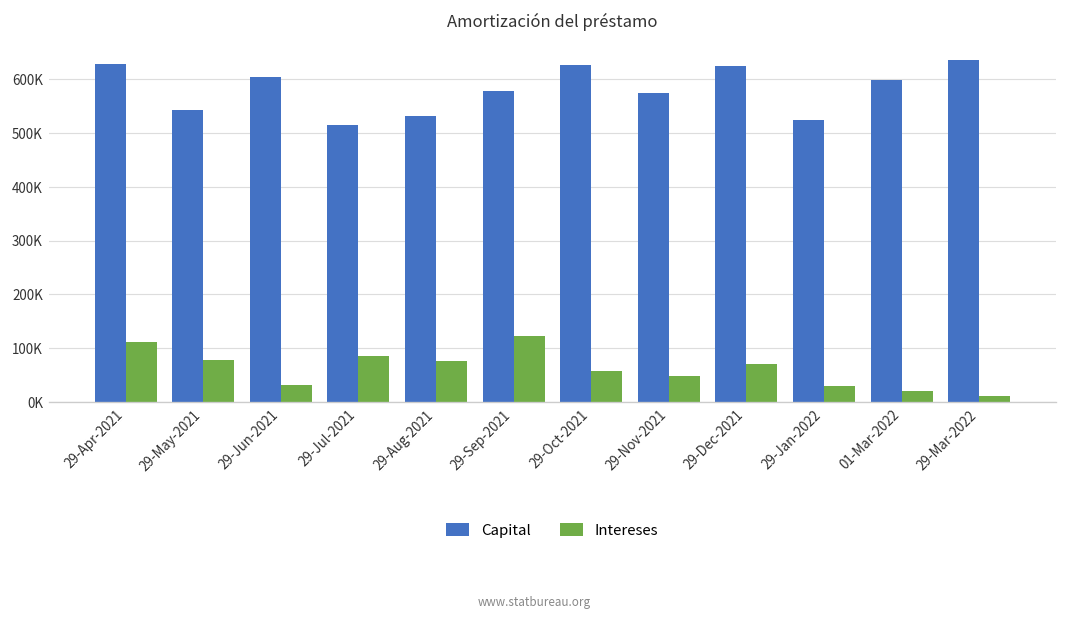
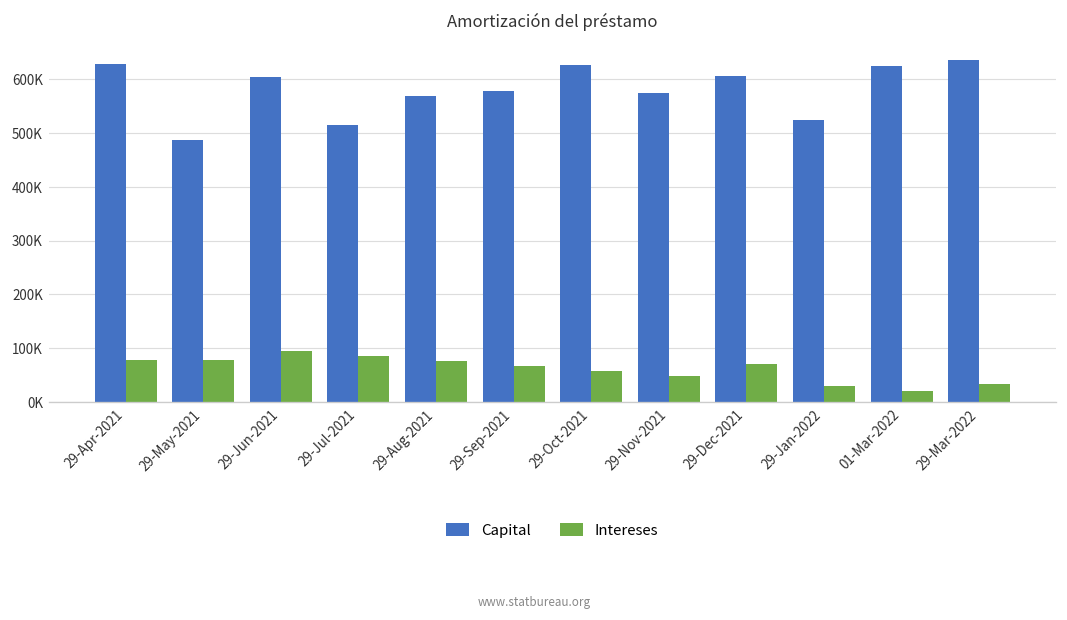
  {
    "Capital": {
      "29-Apr-2021": 630000,
-     "29-May-2021": 540000,
+     "29-May-2021": 490000,
      "29-Jun-2021": 600000,
      "29-Jul-2021": 520000,
-     "29-Aug-2021": 530000,
+     "29-Aug-2021": 570000,
      "29-Sep-2021": 580000,
      "29-Oct-2021": 630000,
      "29-Nov-2021": 570000,
-     "29-Dec-2021": 620000,
+     "29-Dec-2021": 610000,
      "29-Jan-2022": 520000,
-     "01-Mar-2022": 600000,
+     "01-Mar-2022": 630000,
      "29-Mar-2022": 640000
    },
    "Intereses": {
-     "29-Apr-2021": 110000,
+     "29-Apr-2021": 80000,
      "29-May-2021": 80000,
-     "29-Jun-2021": 30000,
+     "29-Jun-2021": 90000,
      "29-Jul-2021": 90000,
      "29-Aug-2021": 80000,
-     "29-Sep-2021": 120000,
+     "29-Sep-2021": 70000,
      "29-Oct-2021": 60000,
      "29-Nov-2021": 50000,
      "29-Dec-2021": 70000,
      "29-Jan-2022": 30000,
      "01-Mar-2022": 20000,
-     "29-Mar-2022": 10000
+     "29-Mar-2022": 30000
    }
  }
